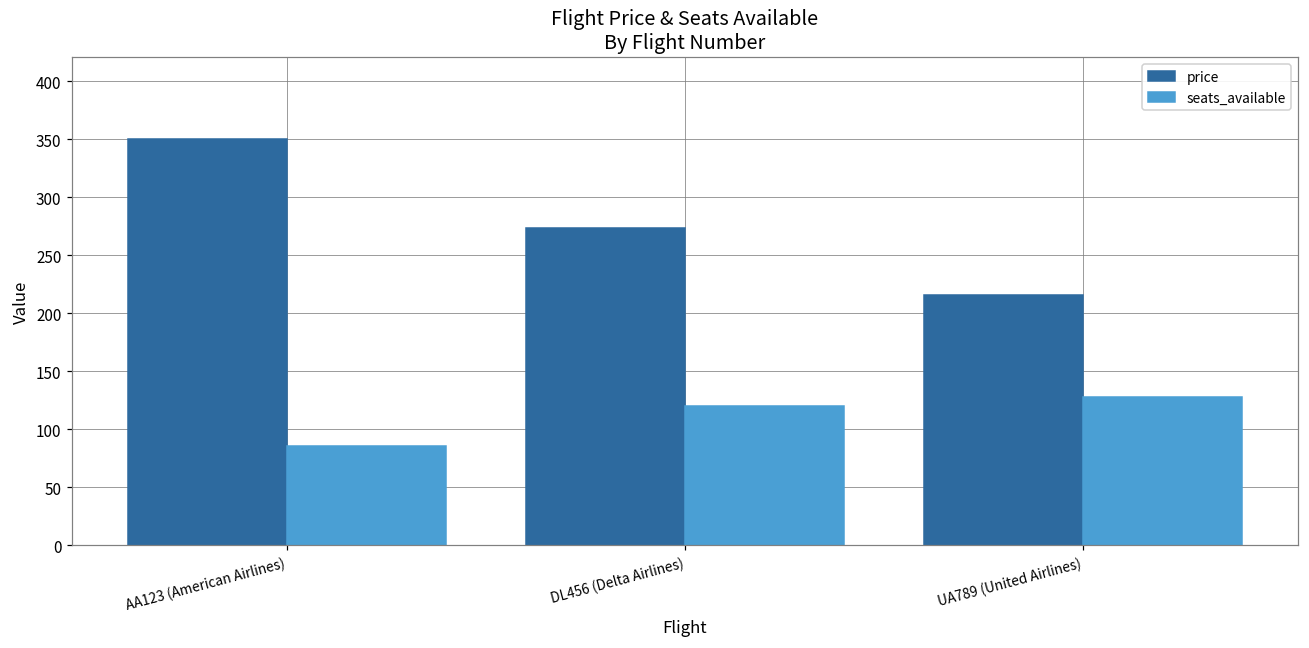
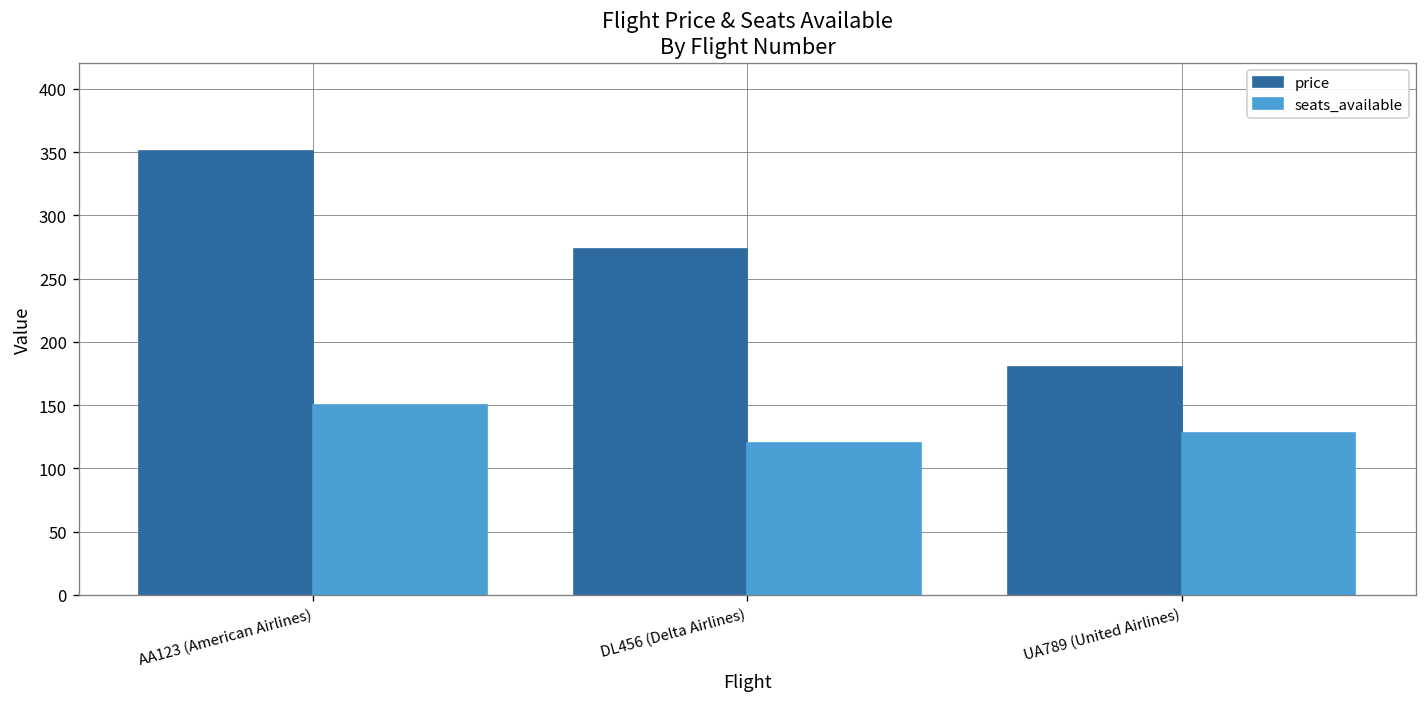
  {
    "price": {
      "AA123 (American Airlines)": 351,
      "DL456 (Delta Airlines)": 274,
-     "UA789 (United Airlines)": 216
+     "UA789 (United Airlines)": 180
    },
    "seats_available": {
-     "AA123 (American Airlines)": 86,
+     "AA123 (American Airlines)": 150,
      "DL456 (Delta Airlines)": 120,
      "UA789 (United Airlines)": 128
    }
  }
